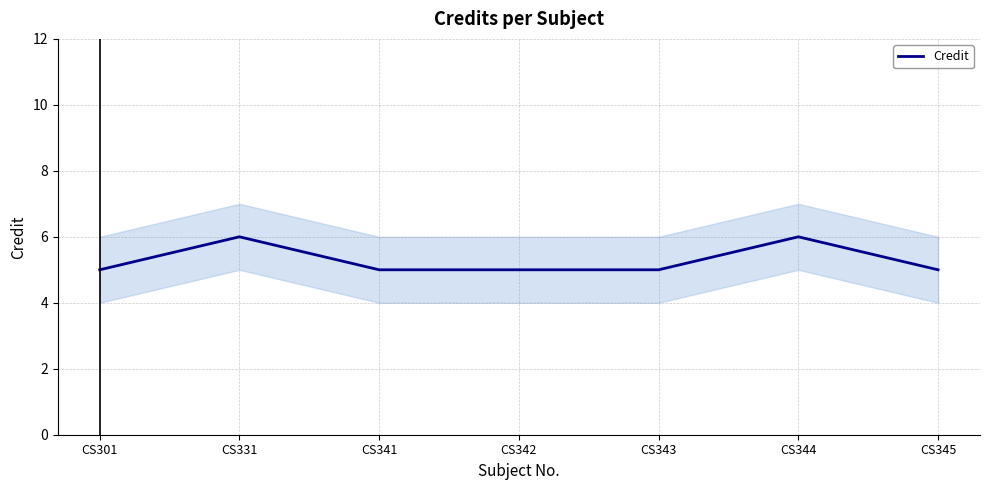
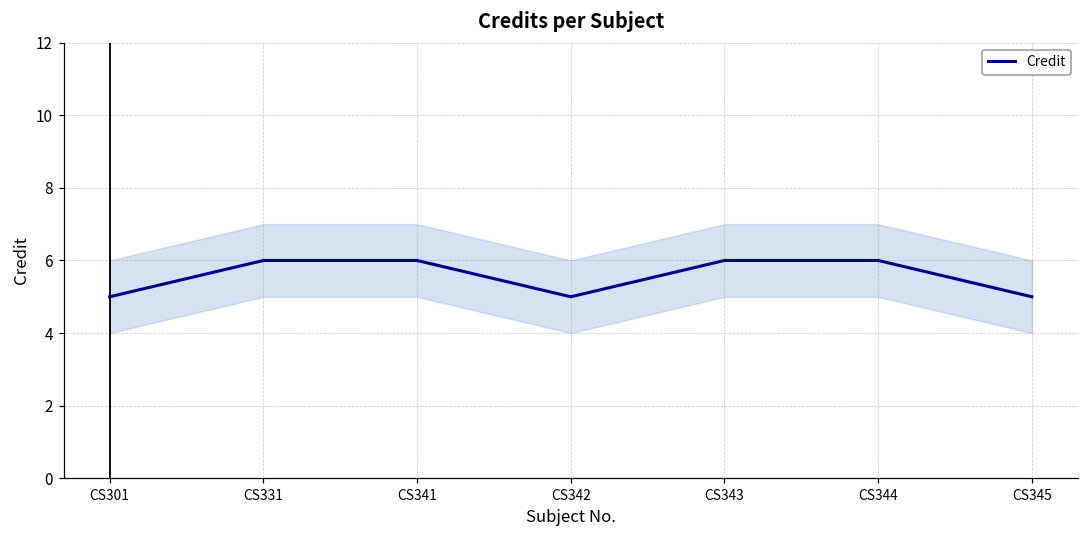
  {
    "Credit": {
      "CS301": 5,
      "CS331": 6,
-     "CS341": 5,
+     "CS341": 6,
      "CS342": 5,
-     "CS343": 5,
+     "CS343": 6,
      "CS344": 6,
      "CS345": 5
    }
  }
